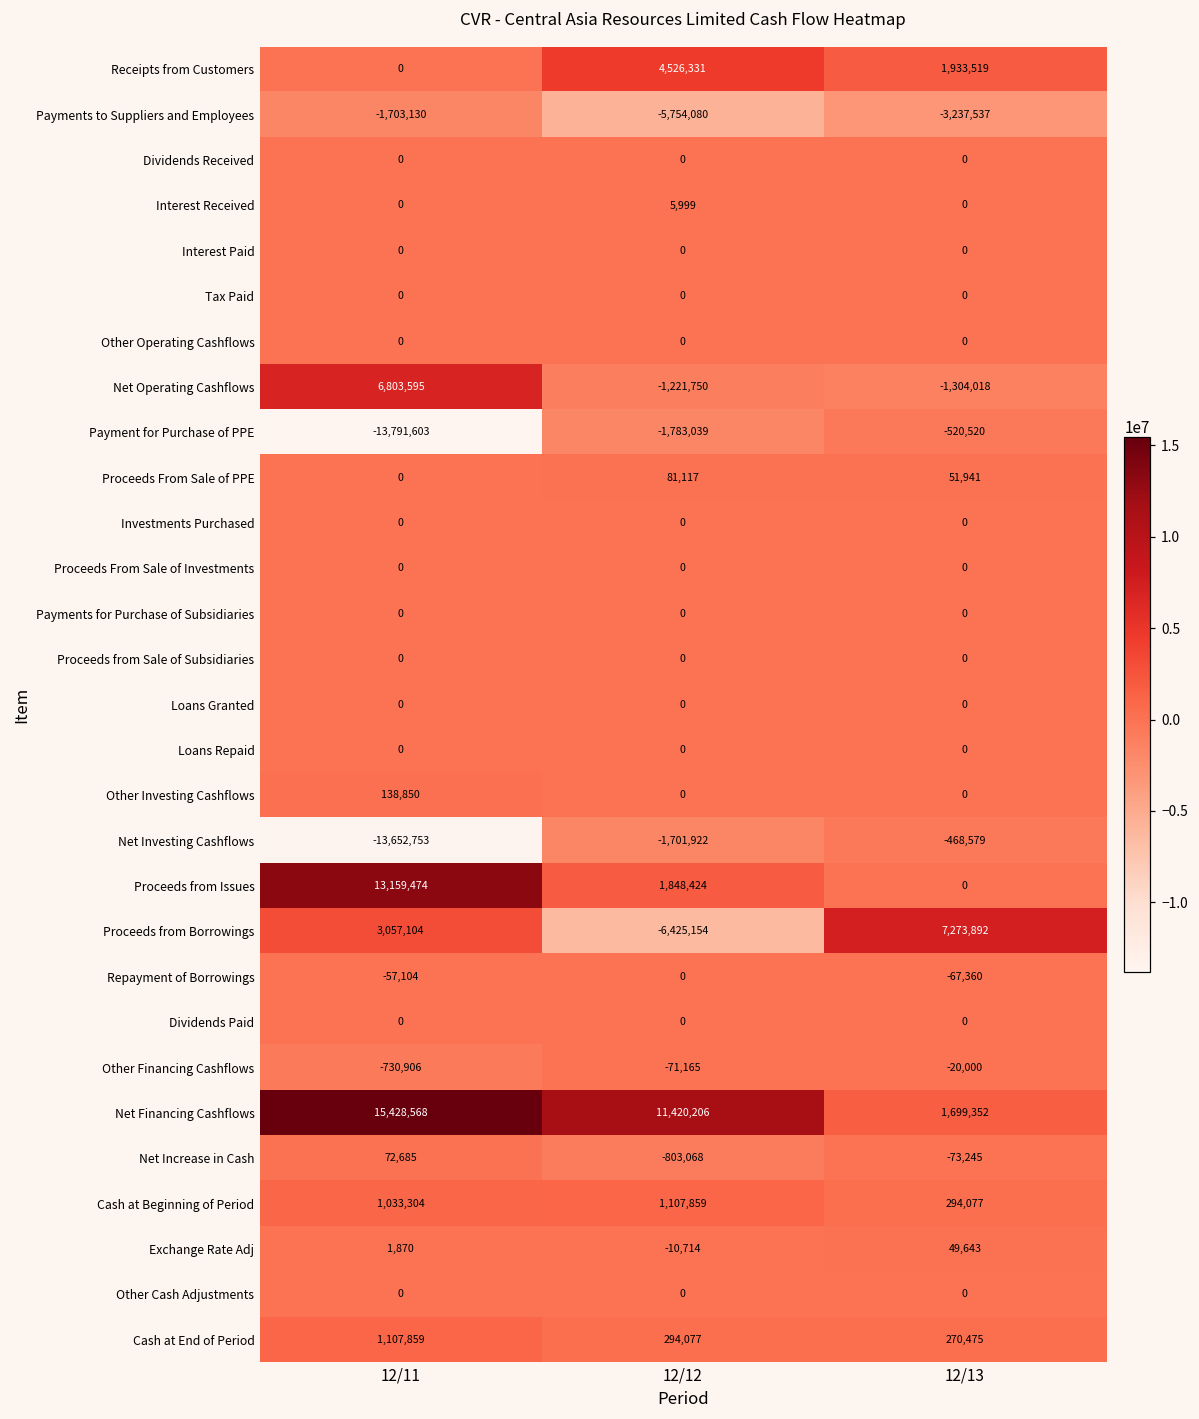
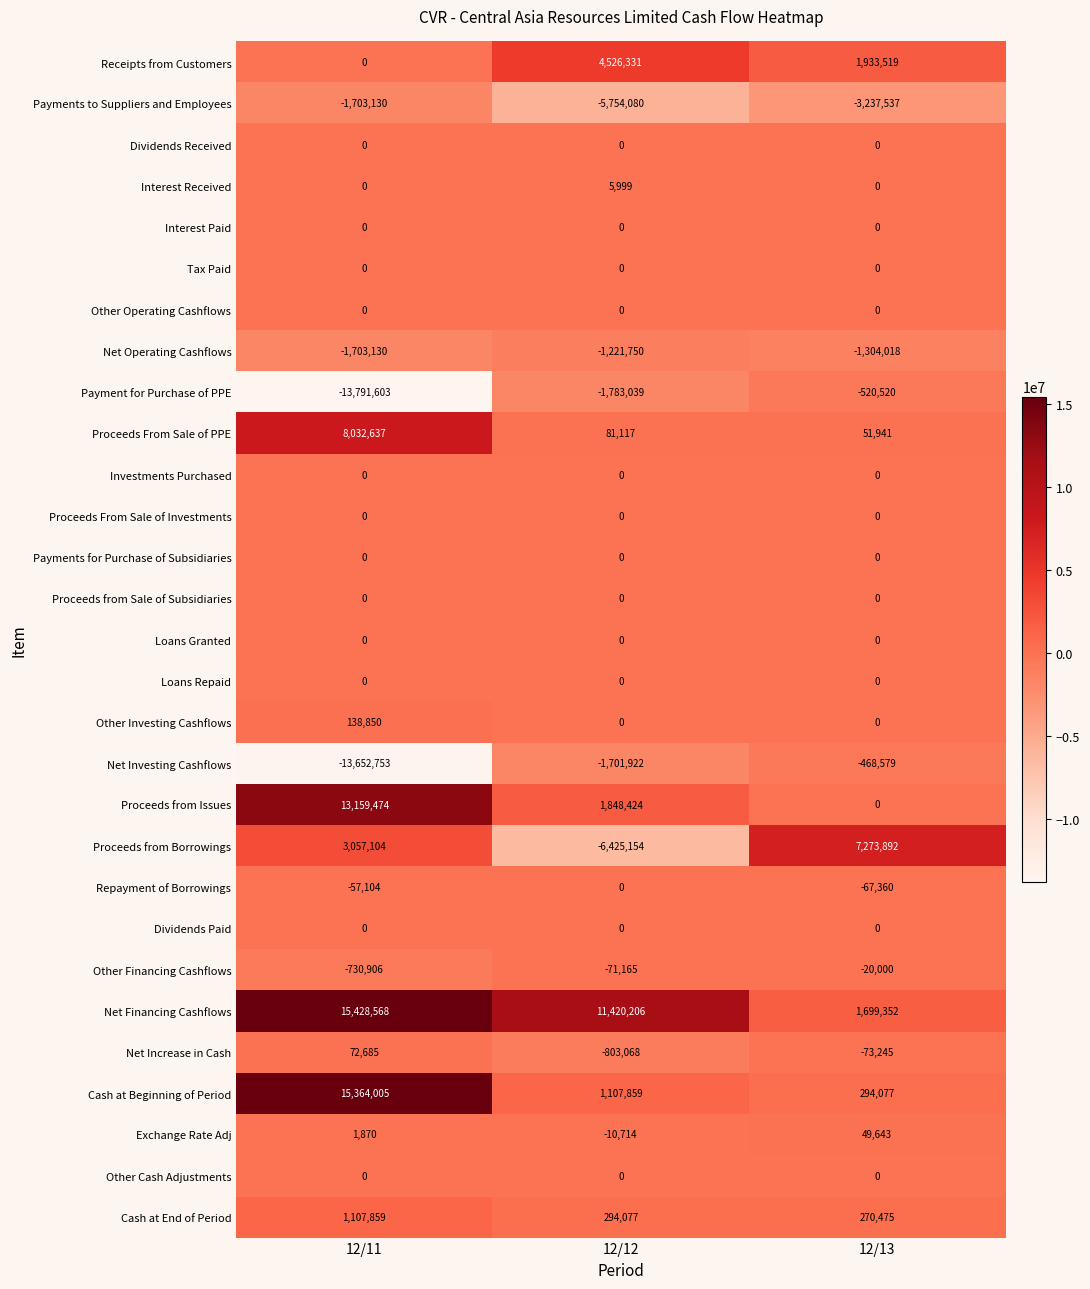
  {
    "Receipts from Customers": {
      "12/11": "0",
      "12/12": "4,526,331",
      "12/13": "1,933,519"
    },
    "Payments to Suppliers and Employees": {
      "12/11": "-1,703,130",
      "12/12": "-5,754,080",
      "12/13": "-3,237,537"
    },
    "Dividends Received": {
      "12/11": "0",
      "12/12": "0",
      "12/13": "0"
    },
    "Interest Received": {
      "12/11": "0",
      "12/12": "5,999",
      "12/13": "0"
    },
    "Interest Paid": {
      "12/11": "0",
      "12/12": "0",
      "12/13": "0"
    },
    "Tax Paid": {
      "12/11": "0",
      "12/12": "0",
      "12/13": "0"
    },
    "Other Operating Cashflows": {
      "12/11": "0",
      "12/12": "0",
      "12/13": "0"
    },
    "Net Operating Cashflows": {
-     "12/11": "6,803,595",
+     "12/11": "-1,703,130",
      "12/12": "-1,221,750",
      "12/13": "-1,304,018"
    },
    "Payment for Purchase of PPE": {
      "12/11": "-13,791,603",
      "12/12": "-1,783,039",
      "12/13": "-520,520"
    },
    "Proceeds From Sale of PPE": {
-     "12/11": "0",
+     "12/11": "8,032,637",
      "12/12": "81,117",
      "12/13": "51,941"
    },
    "Investments Purchased": {
      "12/11": "0",
      "12/12": "0",
      "12/13": "0"
    },
    "Proceeds From Sale of Investments": {
      "12/11": "0",
      "12/12": "0",
      "12/13": "0"
    },
    "Payments for Purchase of Subsidiaries": {
      "12/11": "0",
      "12/12": "0",
      "12/13": "0"
    },
    "Proceeds from Sale of Subsidiaries": {
      "12/11": "0",
      "12/12": "0",
      "12/13": "0"
    },
    "Loans Granted": {
      "12/11": "0",
      "12/12": "0",
      "12/13": "0"
    },
    "Loans Repaid": {
      "12/11": "0",
      "12/12": "0",
      "12/13": "0"
    },
    "Other Investing Cashflows": {
      "12/11": "138,850",
      "12/12": "0",
      "12/13": "0"
    },
    "Net Investing Cashflows": {
      "12/11": "-13,652,753",
      "12/12": "-1,701,922",
      "12/13": "-468,579"
    },
    "Proceeds from Issues": {
      "12/11": "13,159,474",
      "12/12": "1,848,424",
      "12/13": "0"
    },
    "Proceeds from Borrowings": {
      "12/11": "3,057,104",
      "12/12": "-6,425,154",
      "12/13": "7,273,892"
    },
    "Repayment of Borrowings": {
      "12/11": "-57,104",
      "12/12": "0",
      "12/13": "-67,360"
    },
    "Dividends Paid": {
      "12/11": "0",
      "12/12": "0",
      "12/13": "0"
    },
    "Other Financing Cashflows": {
      "12/11": "-730,906",
      "12/12": "-71,165",
      "12/13": "-20,000"
    },
    "Net Financing Cashflows": {
      "12/11": "15,428,568",
      "12/12": "11,420,206",
      "12/13": "1,699,352"
    },
    "Net Increase in Cash": {
      "12/11": "72,685",
      "12/12": "-803,068",
      "12/13": "-73,245"
    },
    "Cash at Beginning of Period": {
-     "12/11": "1,033,304",
+     "12/11": "15,364,005",
      "12/12": "1,107,859",
      "12/13": "294,077"
    },
    "Exchange Rate Adj": {
      "12/11": "1,870",
      "12/12": "-10,714",
      "12/13": "49,643"
    },
    "Other Cash Adjustments": {
      "12/11": "0",
      "12/12": "0",
      "12/13": "0"
    },
    "Cash at End of Period": {
      "12/11": "1,107,859",
      "12/12": "294,077",
      "12/13": "270,475"
    }
  }
